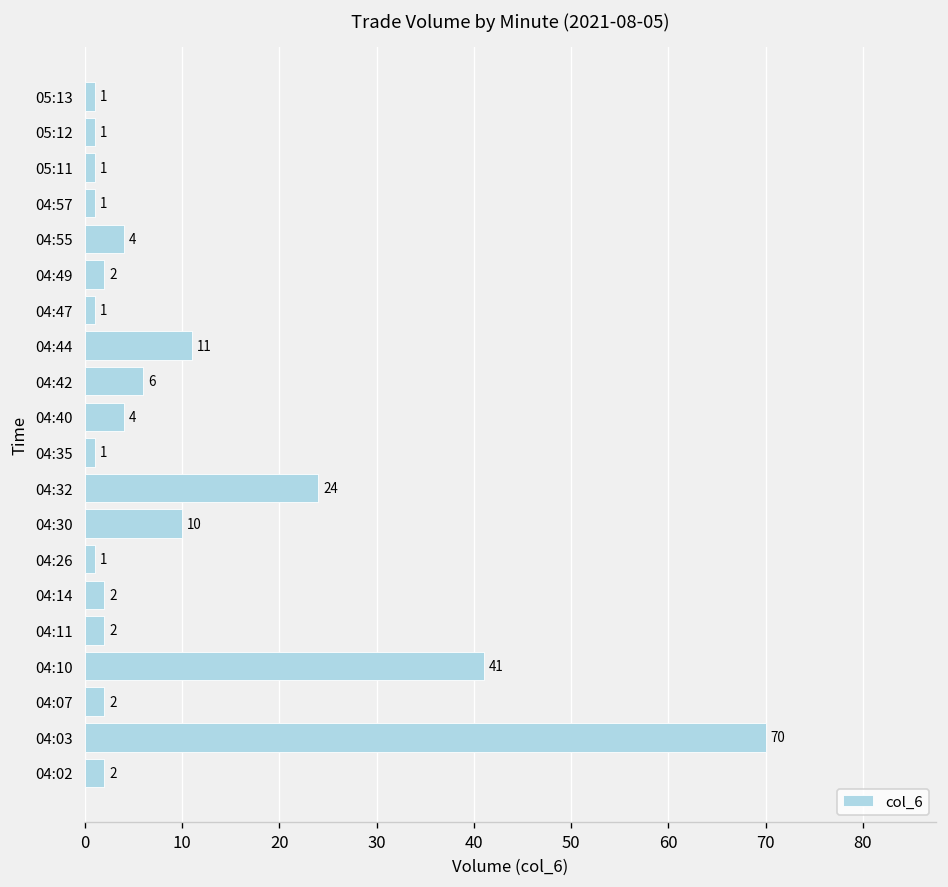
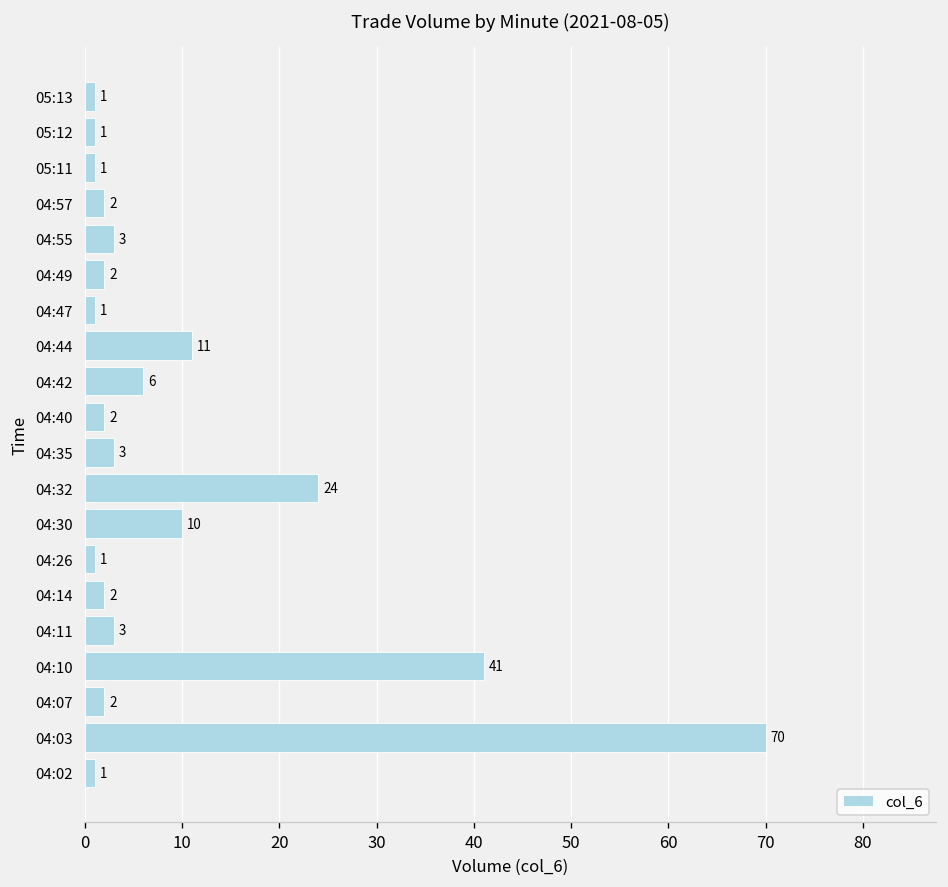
  {
    "05:13": 1,
    "05:12": 1,
    "05:11": 1,
-   "04:57": 1,
-   "04:55": 4,
+   "04:57": 2,
+   "04:55": 3,
    "04:49": 2,
    "04:47": 1,
    "04:44": 11,
    "04:42": 6,
-   "04:40": 4,
-   "04:35": 1,
+   "04:40": 2,
+   "04:35": 3,
    "04:32": 24,
    "04:30": 10,
    "04:26": 1,
    "04:14": 2,
-   "04:11": 2,
+   "04:11": 3,
    "04:10": 41,
    "04:07": 2,
    "04:03": 70,
-   "04:02": 2
+   "04:02": 1
  }
